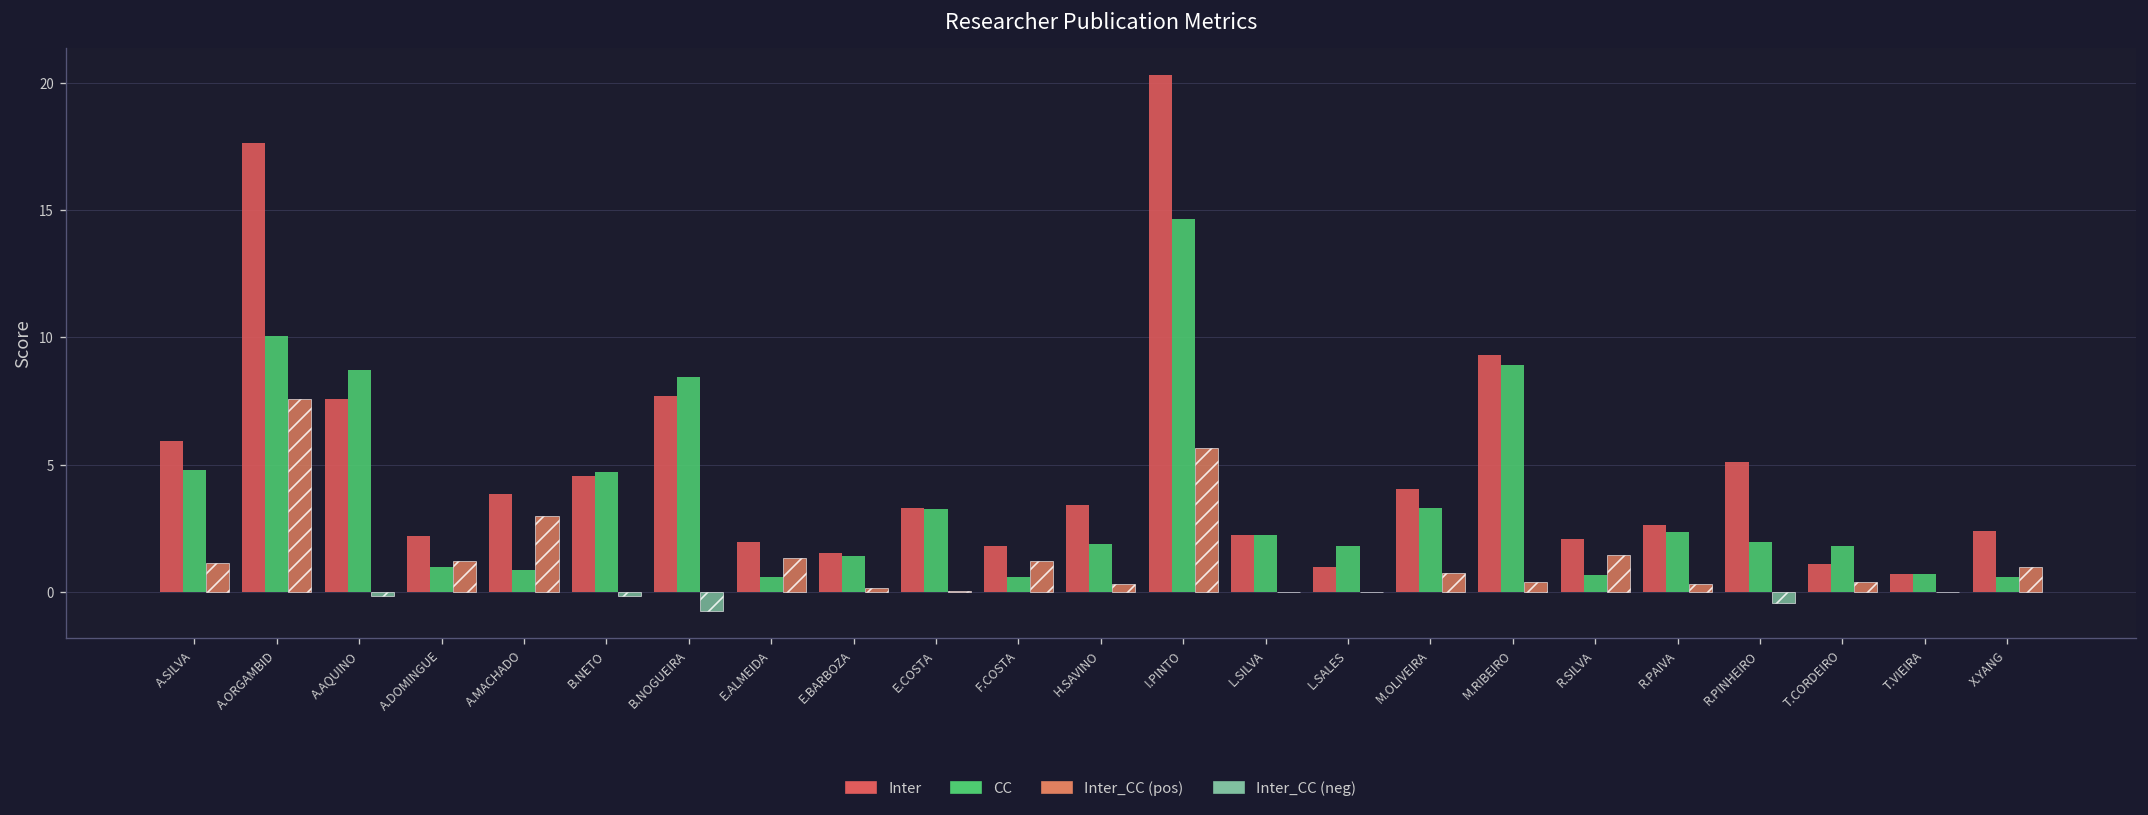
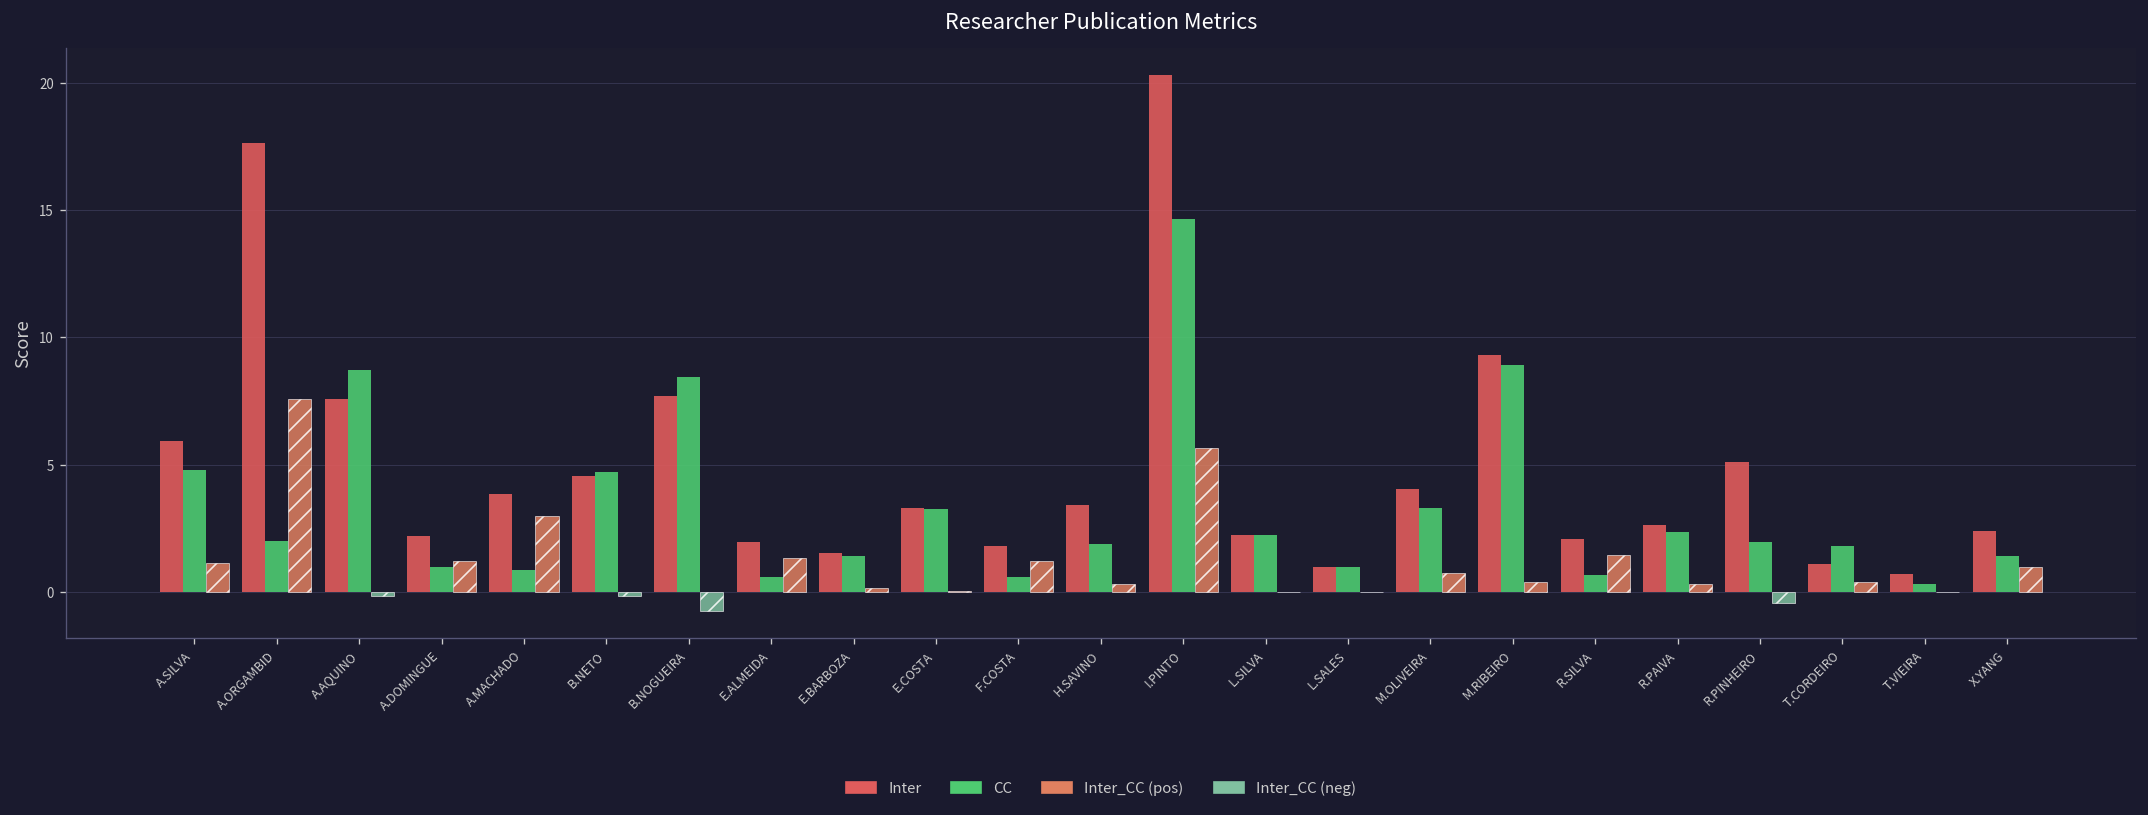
  {
    "CC": {
      "A.SILVA": 4.8,
-     "A.ORGAMBID": 10.1,
+     "A.ORGAMBID": 2.0,
      "A.AQUINO": 8.7,
      "A.DOMINGUE": 1.0,
      "A.MACHADO": 0.9,
      "B.NETO": 4.7,
      "B.NOGUEIRA": 8.5,
      "E.ALMEIDA": 0.6,
      "E.BARBOZA": 1.4,
      "E.COSTA": 3.3,
      "F.COSTA": 0.6,
      "H.SAVINO": 1.9,
      "I.PINTO": 14.7,
      "L.SILVA": 2.3,
-     "L.SALES": 1.8,
+     "L.SALES": 1.0,
      "M.OLIVEIRA": 3.3,
      "M.RIBEIRO": 8.9,
      "R.SILVA": 0.7,
      "R.PAIVA": 2.4,
      "R.PINHEIRO": 2.0,
      "T.CORDEIRO": 1.8,
-     "T.VIEIRA": 0.7,
-     "X.YANG": 0.6
+     "T.VIEIRA": 0.3,
+     "X.YANG": 1.4
    }
  }
